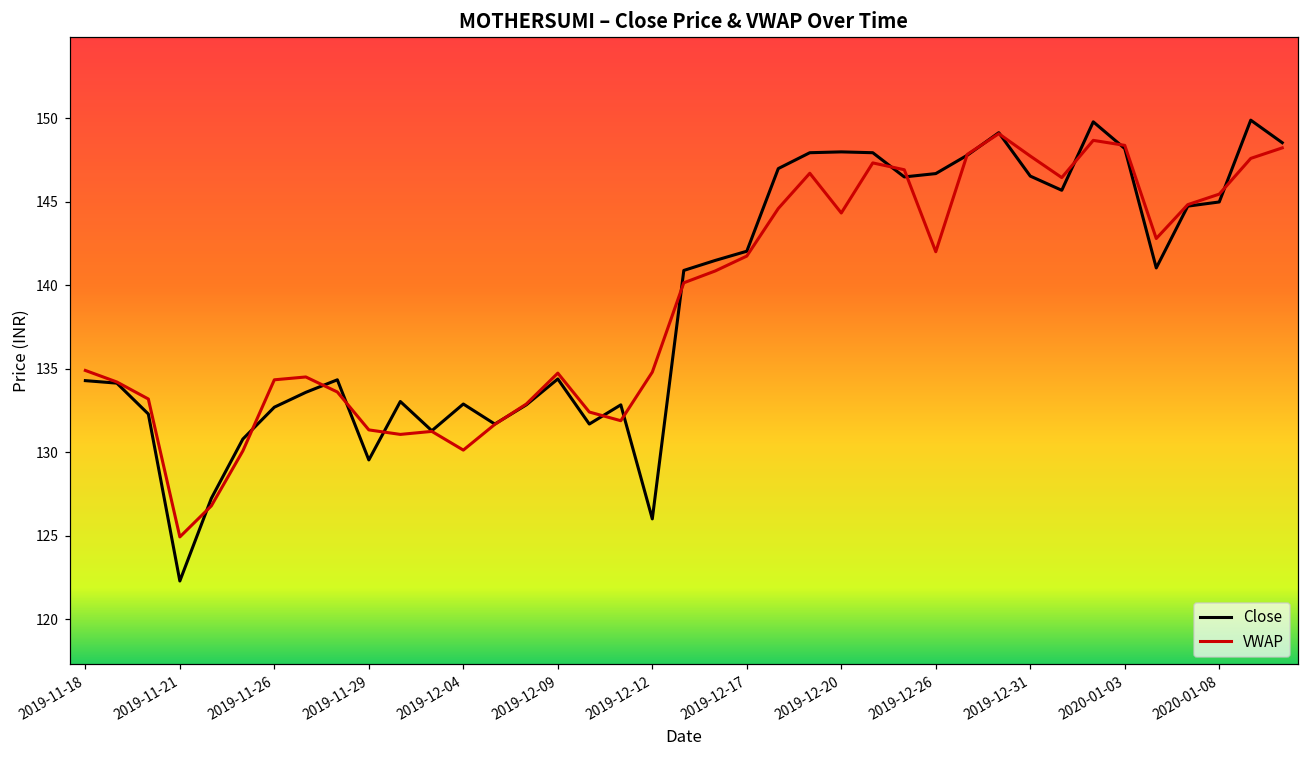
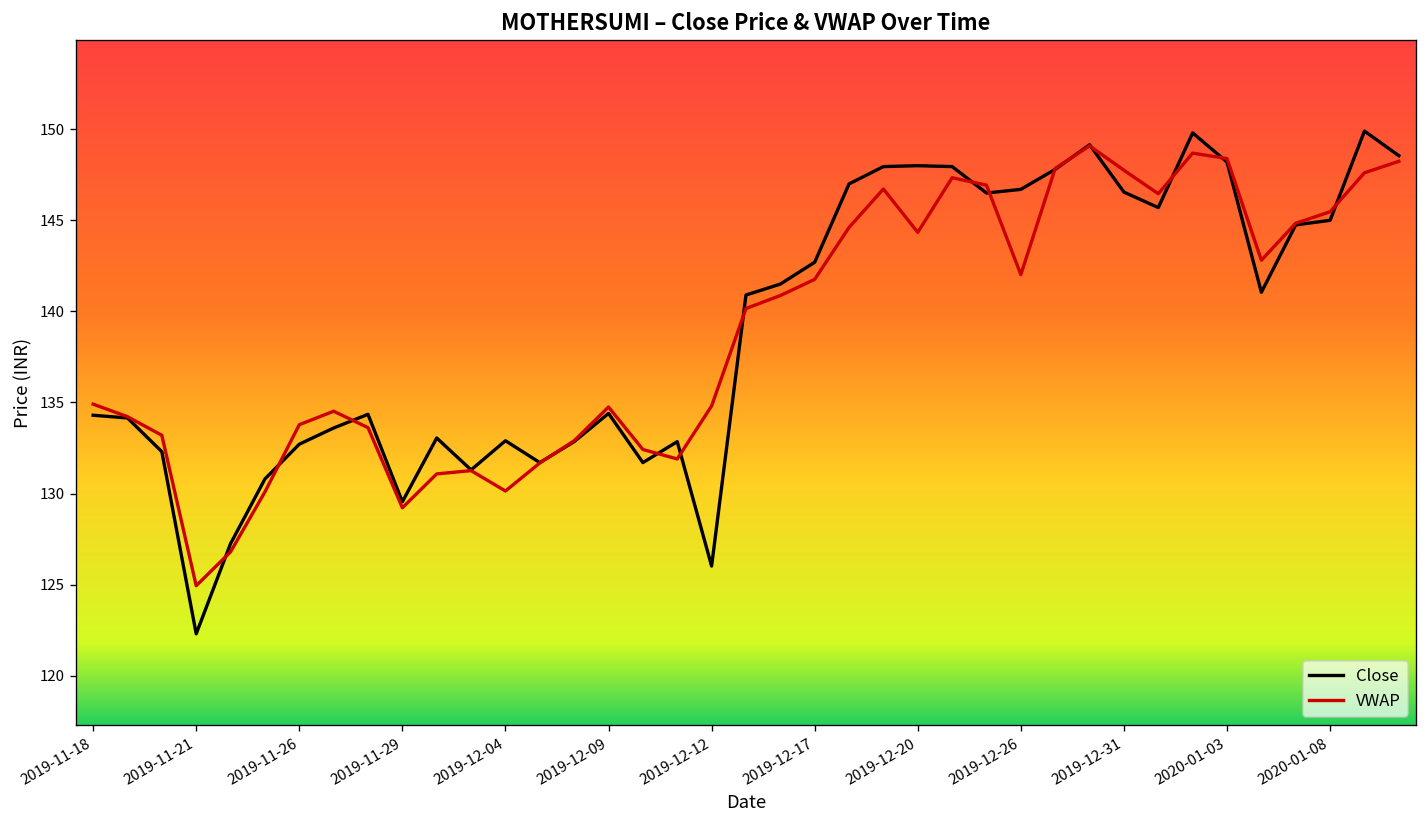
  {
    "Close": {
      "2019-11-18": 134.3,
      "2019-11-21": 122.3,
      "2019-11-26": 132.7,
      "2019-11-29": 129.6,
      "2019-12-04": 132.9,
      "2019-12-09": 134.4,
      "2019-12-12": 126.0,
-     "2019-12-17": 142.1,
+     "2019-12-17": 142.7,
      "2019-12-20": 148.0,
      "2019-12-26": 146.7,
      "2019-12-31": 146.6,
      "2020-01-03": 148.2,
      "2020-01-08": 145.0
    },
    "VWAP": {
      "2019-11-18": 134.9,
      "2019-11-21": 124.9,
-     "2019-11-26": 134.4,
-     "2019-11-29": 131.4,
+     "2019-11-26": 133.8,
+     "2019-11-29": 129.2,
      "2019-12-04": 130.1,
      "2019-12-09": 134.8,
      "2019-12-12": 134.8,
      "2019-12-17": 141.8,
      "2019-12-20": 144.3,
      "2019-12-26": 142.0,
      "2019-12-31": 147.8,
      "2020-01-03": 148.4,
      "2020-01-08": 145.5
    }
  }
